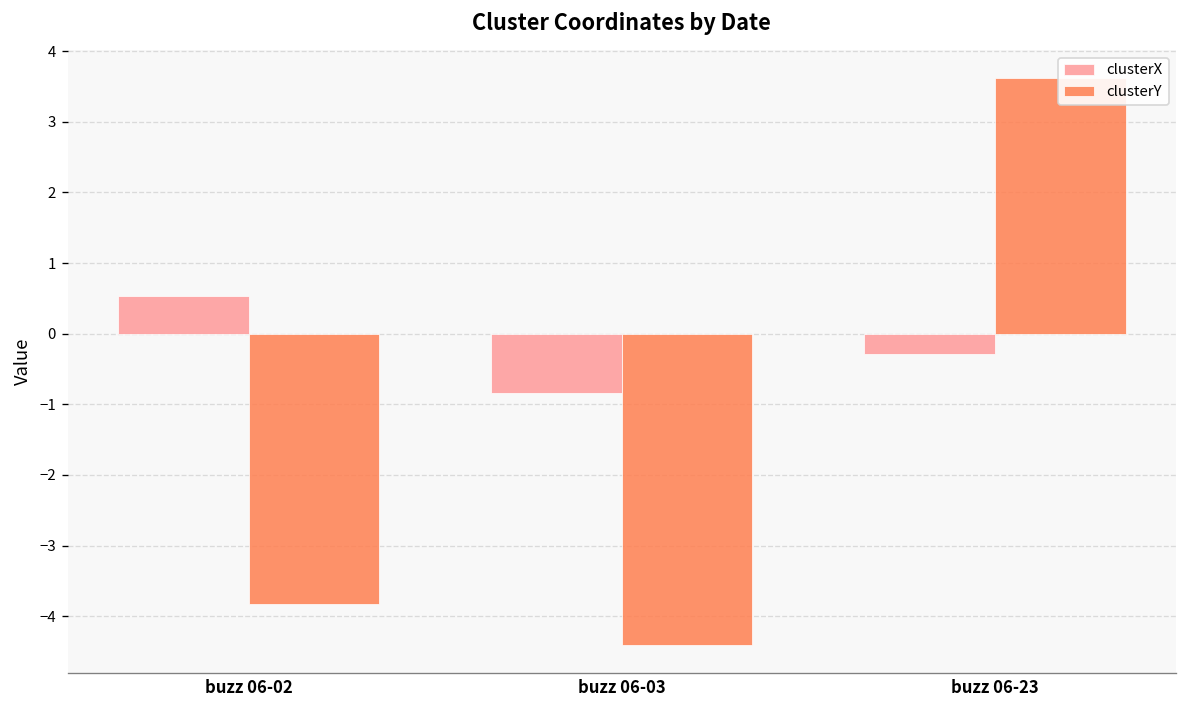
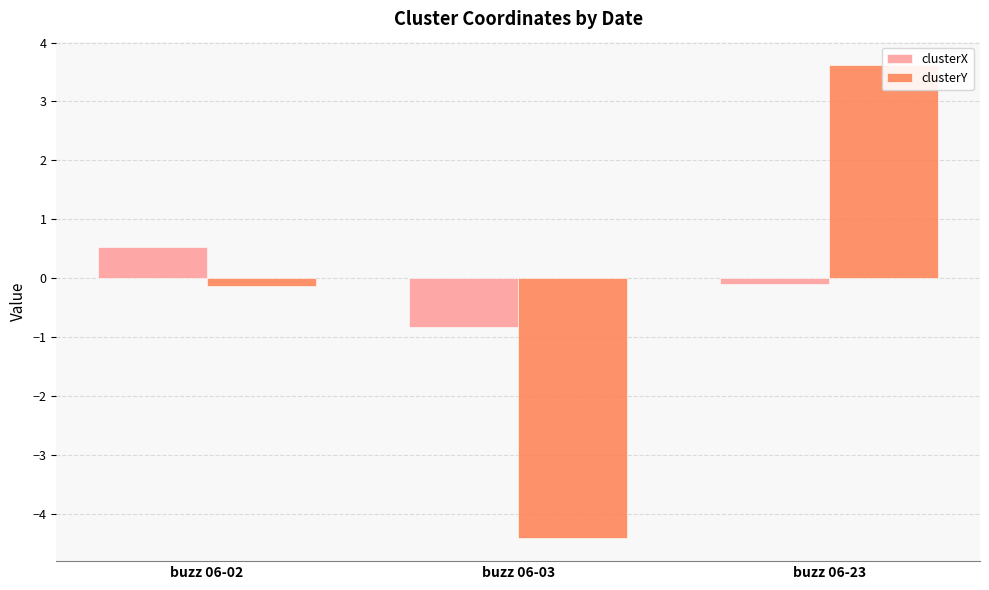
  {
    "clusterX": {
      "buzz 06-02": 0.5,
      "buzz 06-03": -0.8,
-     "buzz 06-23": -0.3
+     "buzz 06-23": -0.1
    },
    "clusterY": {
-     "buzz 06-02": -3.8,
+     "buzz 06-02": -0.1,
      "buzz 06-03": -4.4
    }
  }
